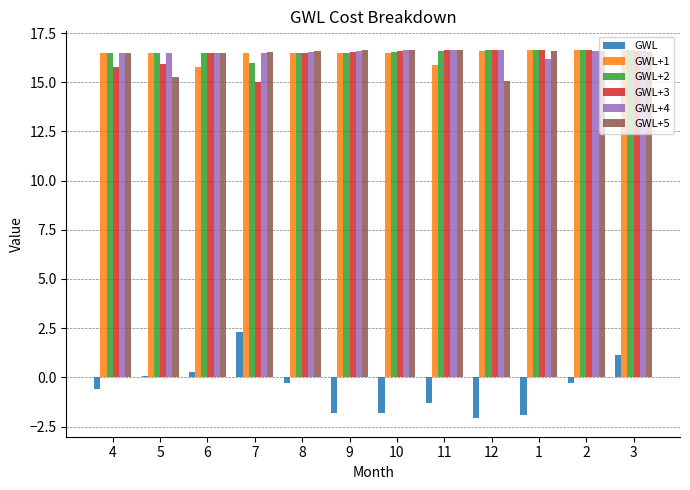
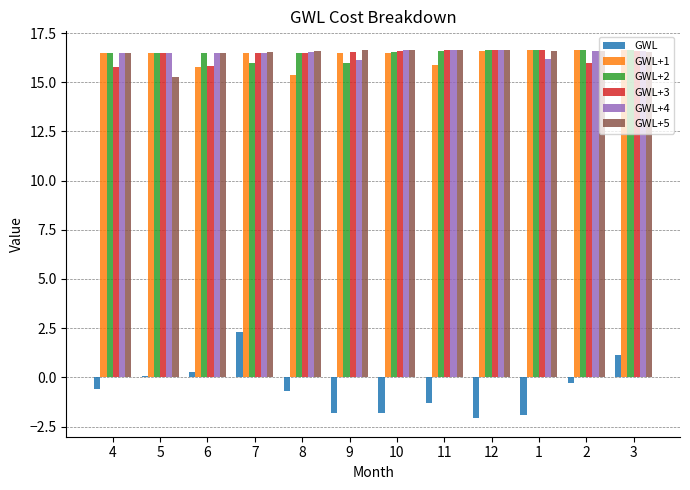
  {
    "GWL": {
      "4": -0.6,
      "6": 0.2,
      "7": 2.3,
-     "8": -0.3,
+     "8": -0.7,
      "9": -1.8,
      "10": -1.8,
      "11": -1.3,
      "12": -2.1,
      "1": -1.9,
      "2": -0.3,
      "3": 1.1
    },
    "GWL+1": {
      "4": 16.5,
      "5": 16.5,
      "6": 15.8,
      "7": 16.5,
-     "8": 16.5,
+     "8": 15.4,
      "9": 16.5,
      "10": 16.5,
      "11": 15.9,
      "12": 16.6,
      "1": 16.6,
      "2": 16.6
    },
    "GWL+2": {
      "4": 16.5,
      "5": 16.5,
      "6": 16.5,
      "7": 16.0,
      "8": 16.5,
-     "9": 16.5,
+     "9": 16.0,
      "10": 16.6,
      "11": 16.6,
      "12": 16.6,
      "1": 16.6,
      "2": 16.6
    },
    "GWL+3": {
      "4": 15.8,
-     "5": 15.9,
-     "6": 16.5,
-     "7": 15.0,
+     "5": 16.5,
+     "6": 15.8,
+     "7": 16.5,
      "8": 16.5,
      "9": 16.6,
      "10": 16.6,
      "11": 16.6,
      "12": 16.6,
      "1": 16.6,
-     "2": 16.6
+     "2": 16.0
    },
    "GWL+4": {
      "4": 16.5,
      "5": 16.5,
      "6": 16.5,
      "7": 16.5,
      "8": 16.6,
-     "9": 16.6,
+     "9": 16.1,
      "10": 16.6,
      "11": 16.6,
      "12": 16.6,
      "1": 16.2,
      "2": 16.6
    },
    "GWL+5": {
      "4": 16.5,
      "5": 15.3,
      "6": 16.5,
      "7": 16.6,
      "8": 16.6,
      "9": 16.6,
      "10": 16.6,
      "11": 16.6,
-     "12": 15.0,
+     "12": 16.6,
      "1": 16.6
    }
  }
